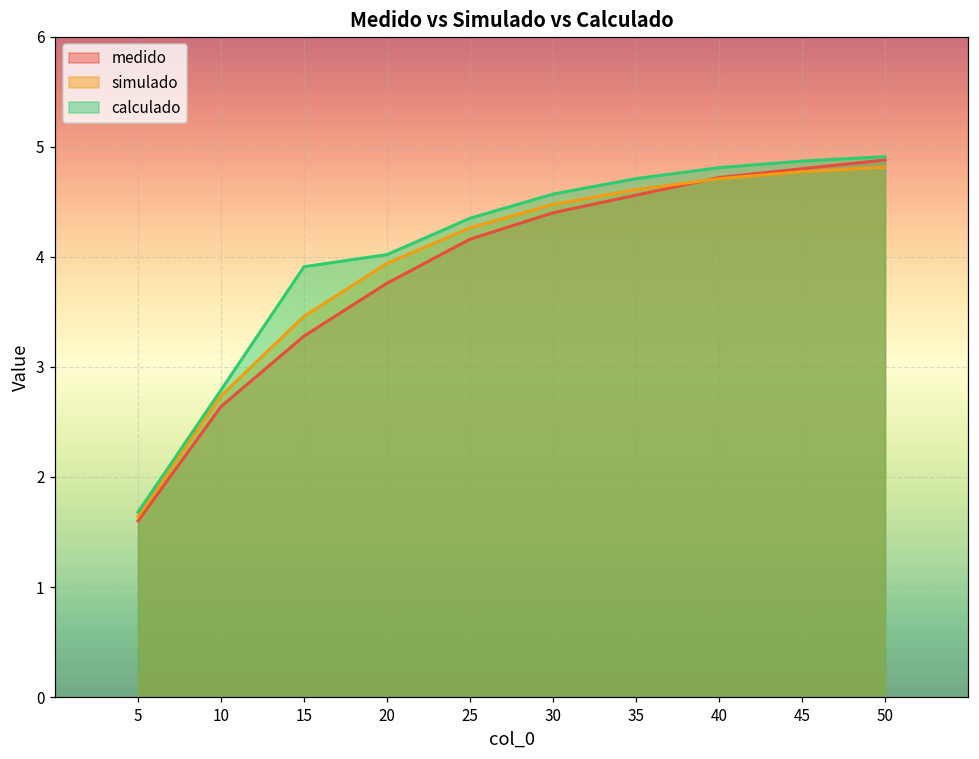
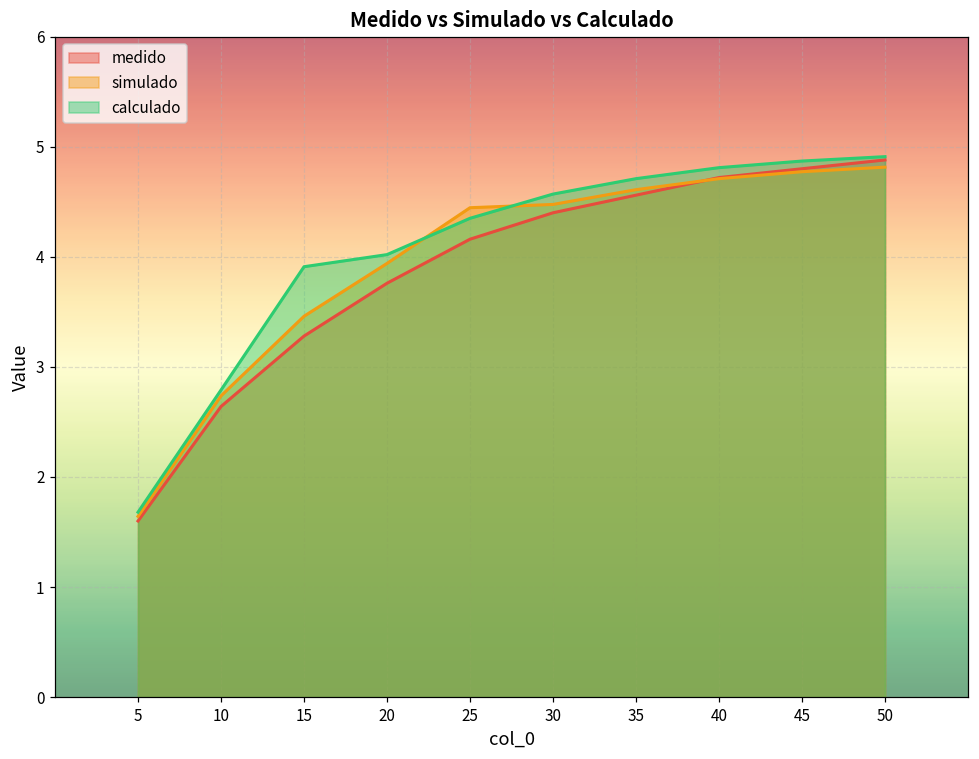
  {
    "medido": {
      "5": 1.60,
      "10": 2.64,
      "15": 3.28,
      "20": 3.76,
      "25": 4.16,
      "30": 4.40,
      "35": 4.56,
      "45": 4.80,
      "50": 4.88
    },
    "simulado": {
      "5": 1.64,
      "10": 2.74,
      "15": 3.46,
      "20": 3.94,
-     "25": 4.26,
+     "25": 4.45,
      "30": 4.48,
      "35": 4.61,
      "45": 4.77,
      "50": 4.81
    },
    "calculado": {
      "5": 1.68,
      "10": 2.79,
      "15": 3.91,
      "20": 4.02,
      "25": 4.35,
      "30": 4.57,
      "35": 4.71,
      "40": 4.81,
      "45": 4.87,
      "50": 4.91
    }
  }
